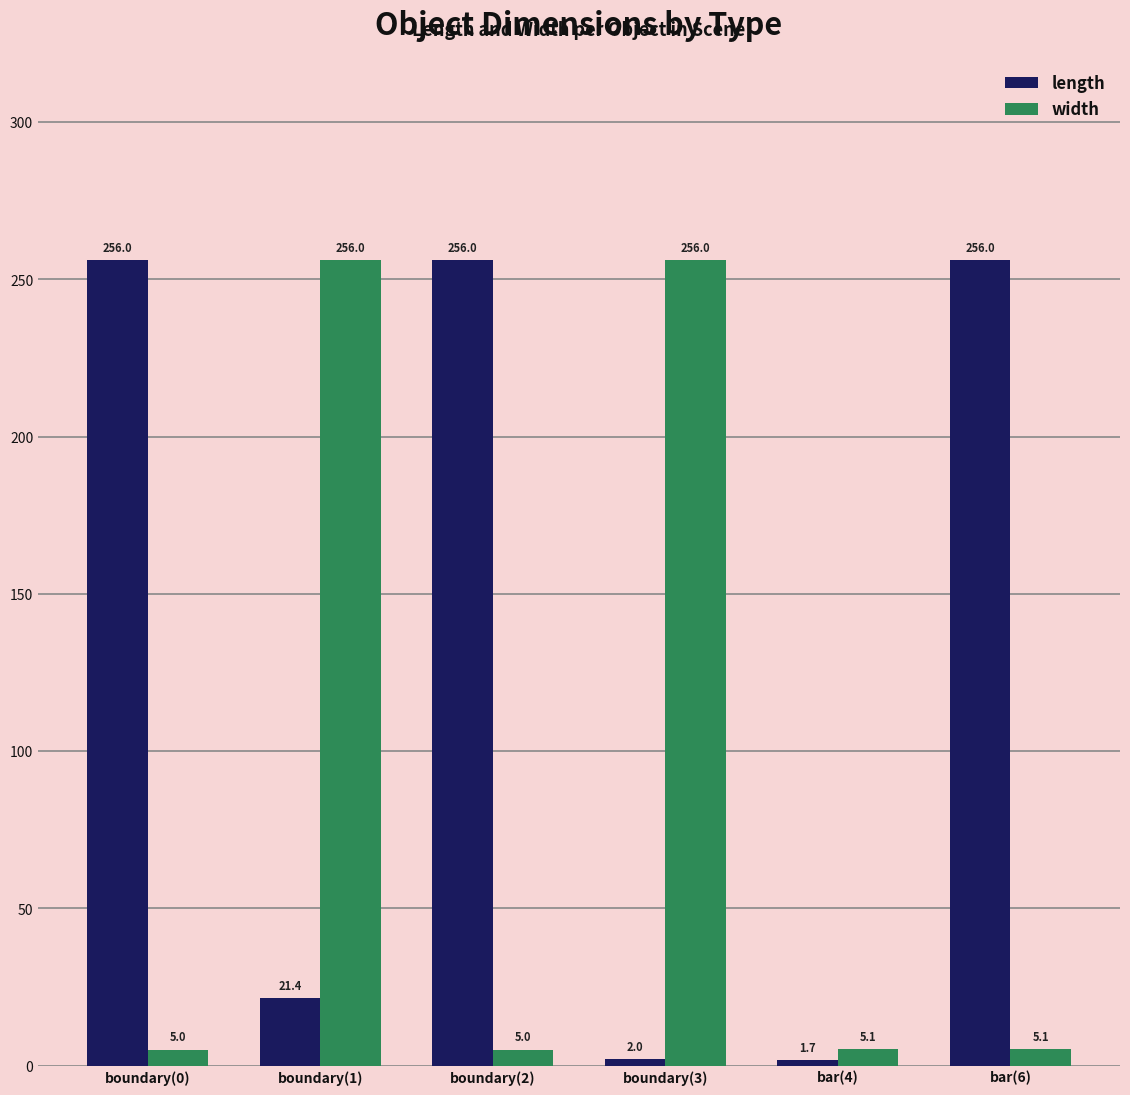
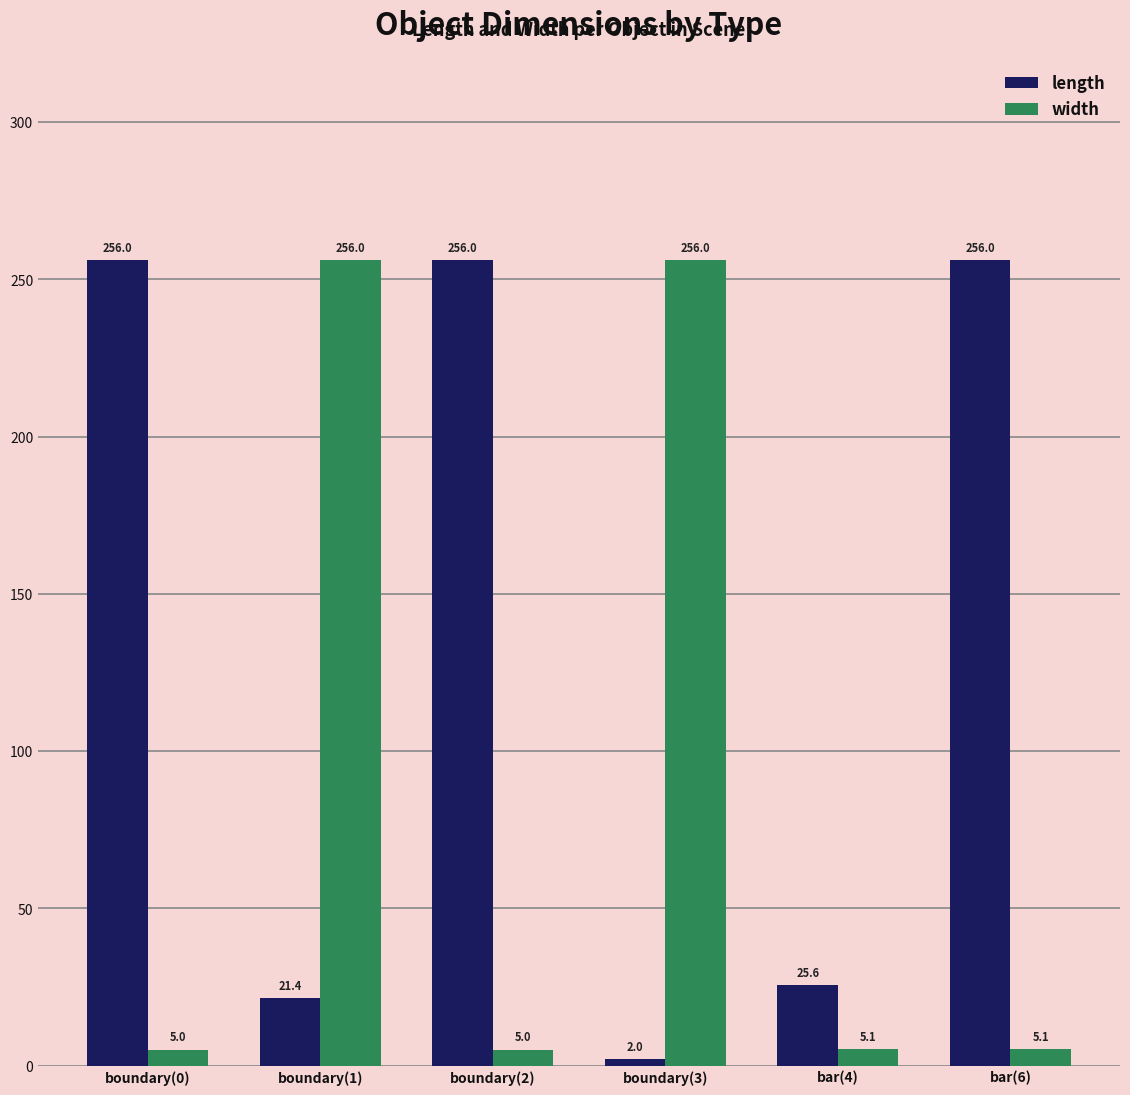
  {
    "length": {
      "boundary(0)": 256.0,
      "boundary(1)": 21.4,
      "boundary(2)": 256.0,
      "boundary(3)": 2.0,
-     "bar(4)": 1.7,
+     "bar(4)": 25.6,
      "bar(6)": 256.0
    },
    "width": {
      "boundary(0)": 5.0,
      "boundary(1)": 256.0,
      "boundary(2)": 5.0,
      "boundary(3)": 256.0,
      "bar(4)": 5.1,
      "bar(6)": 5.1
    }
  }
